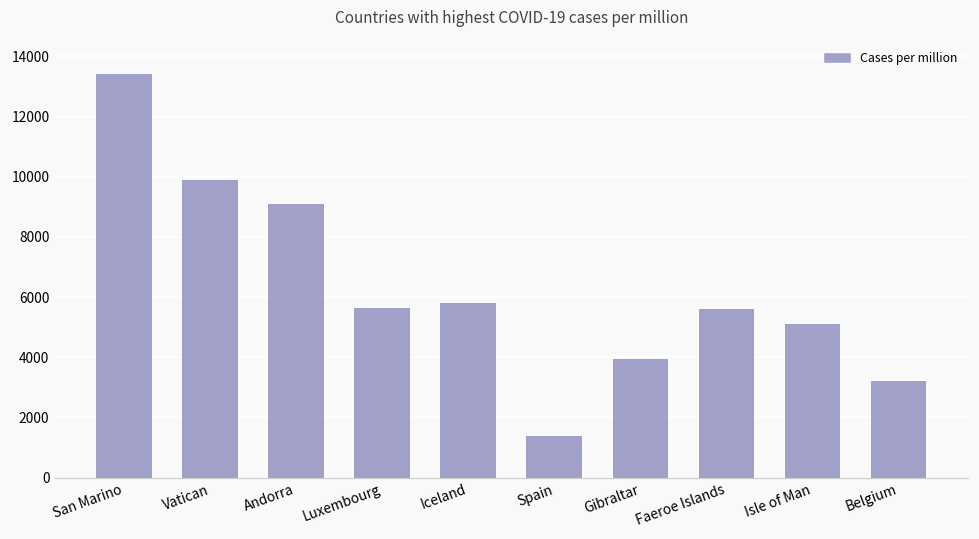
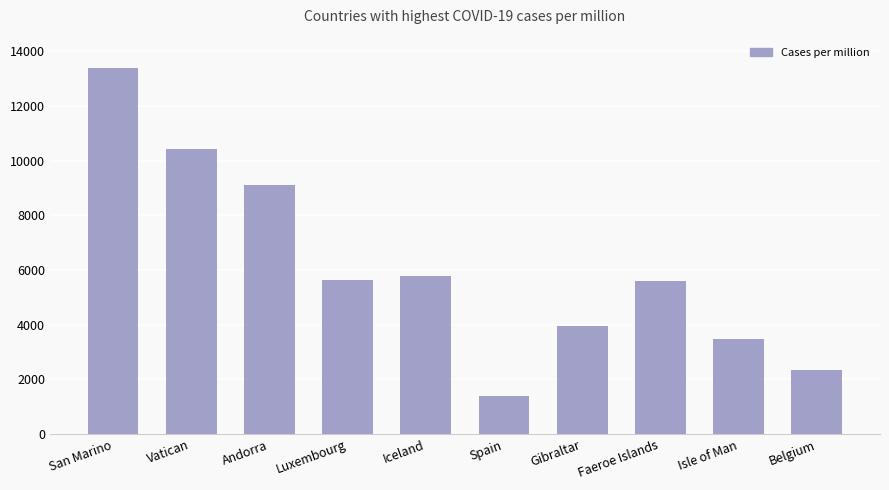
  {
    "San Marino": 13400,
-   "Vatican": 9900,
+   "Vatican": 10400,
    "Andorra": 9100,
    "Luxembourg": 5700,
    "Iceland": 5800,
    "Spain": 1400,
    "Gibraltar": 3900,
    "Faeroe Islands": 5600,
-   "Isle of Man": 5100,
-   "Belgium": 3200
+   "Isle of Man": 3500,
+   "Belgium": 2400
  }
